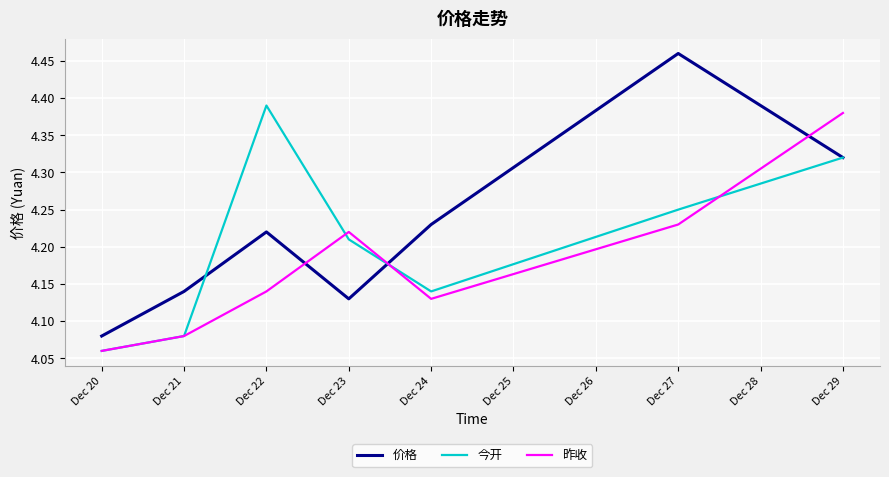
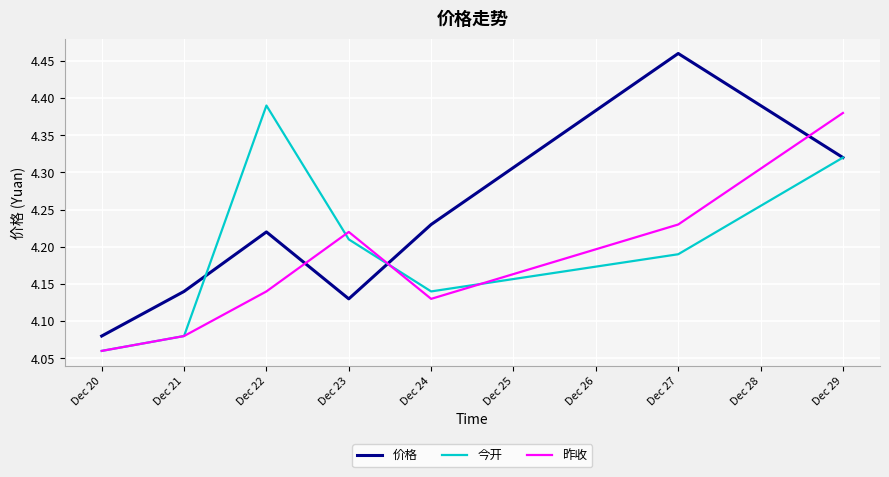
  {
    "价格": {
      "Dec 20": 4.08,
      "Dec 21": 4.14,
      "Dec 22": 4.22,
      "Dec 23": 4.13,
      "Dec 24": 4.23,
      "Dec 27": 4.46
    },
    "今开": {
      "Dec 22": 4.39,
      "Dec 23": 4.21,
      "Dec 24": 4.14,
-     "Dec 27": 4.25
+     "Dec 27": 4.19
    },
    "昨收": {
      "Dec 22": 4.14,
      "Dec 23": 4.22,
      "Dec 24": 4.13,
      "Dec 27": 4.23,
      "Dec 29": 4.38
    }
  }
